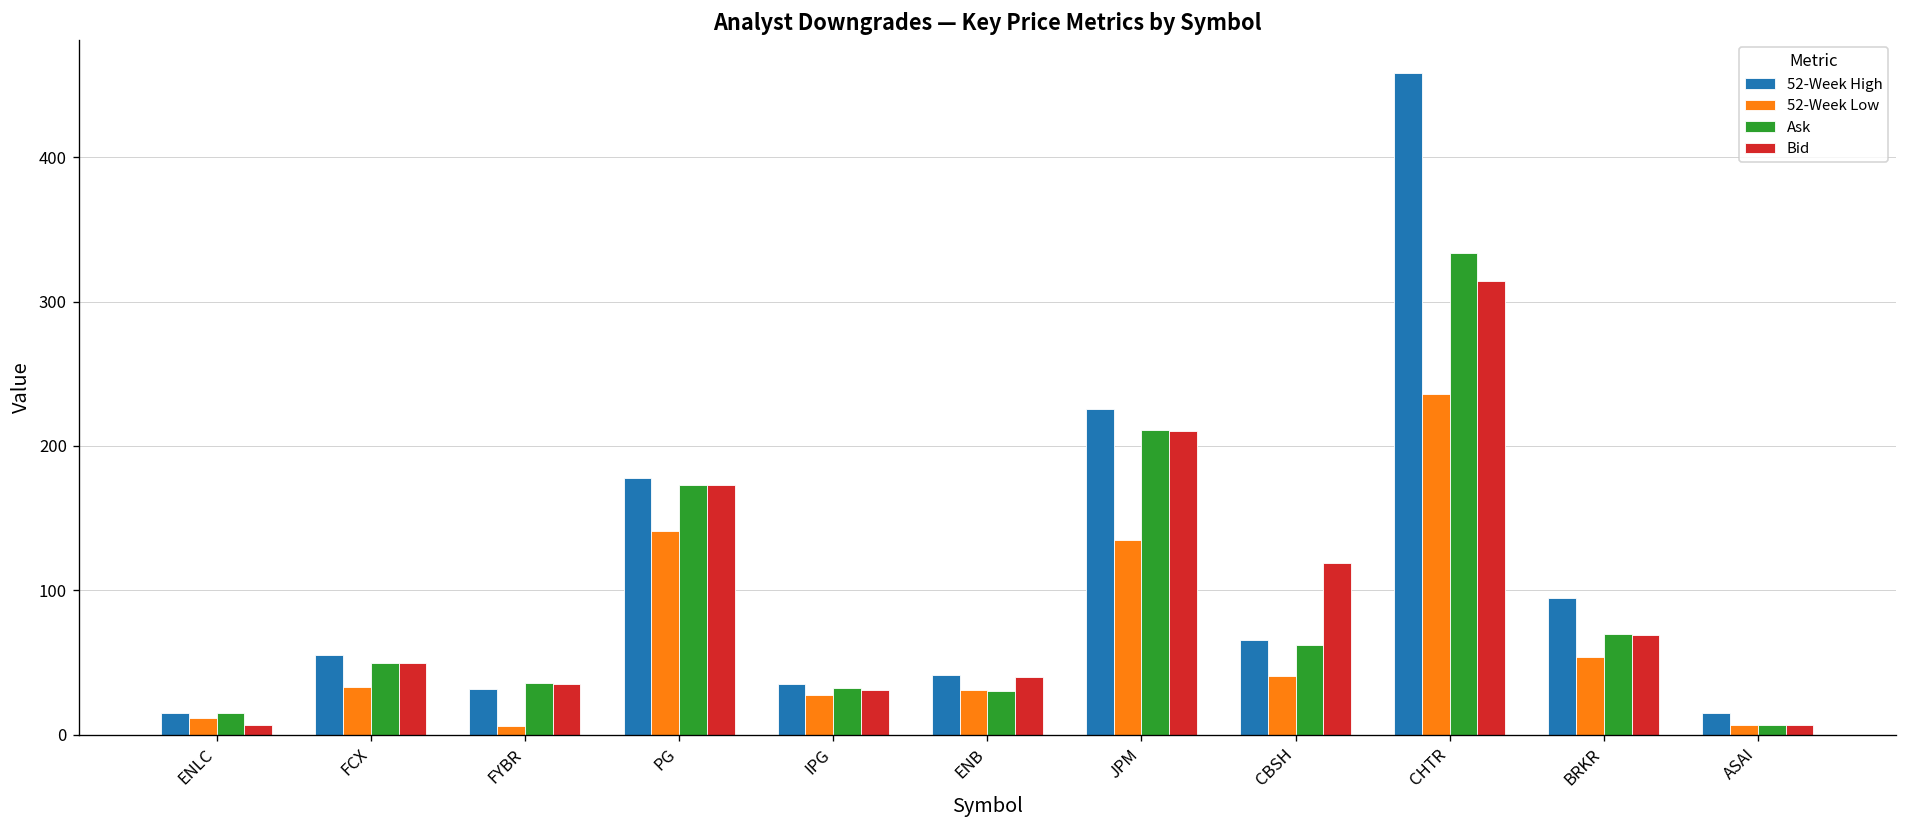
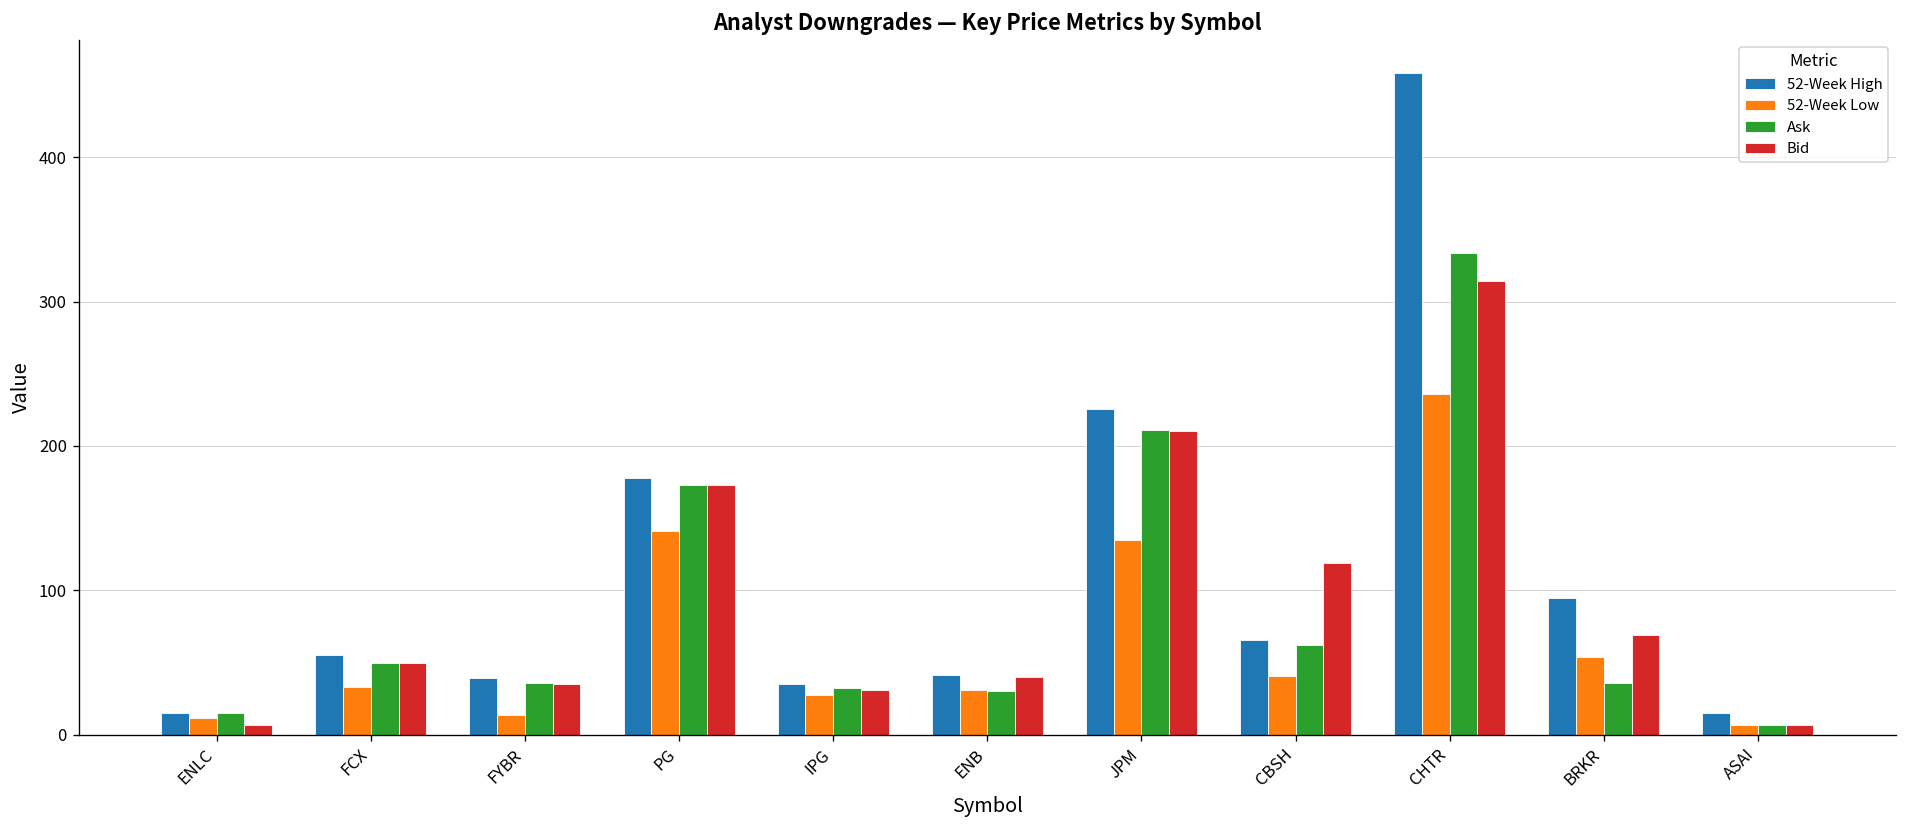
  {
    "52-Week High": {
      "ENLC": 15,
      "FCX": 55,
-     "FYBR": 32,
+     "FYBR": 39,
      "PG": 178,
      "IPG": 35,
      "ENB": 41,
      "JPM": 225,
      "CBSH": 66,
      "CHTR": 458,
      "BRKR": 95,
      "ASAI": 15
    },
    "52-Week Low": {
      "ENLC": 11,
      "FCX": 33,
-     "FYBR": 6,
+     "FYBR": 14,
      "PG": 141,
      "IPG": 27,
      "ENB": 31,
      "JPM": 135,
      "CBSH": 41,
      "CHTR": 236,
      "BRKR": 54,
      "ASAI": 7
    },
    "Ask": {
      "ENLC": 15,
      "FCX": 50,
      "FYBR": 36,
      "PG": 173,
      "IPG": 32,
      "ENB": 30,
      "JPM": 211,
      "CBSH": 62,
      "CHTR": 334,
-     "BRKR": 70,
+     "BRKR": 36,
      "ASAI": 7
    },
    "Bid": {
      "ENLC": 7,
      "FCX": 50,
      "FYBR": 35,
      "PG": 173,
      "IPG": 31,
      "ENB": 40,
      "JPM": 210,
      "CBSH": 119,
      "CHTR": 314,
      "BRKR": 69,
      "ASAI": 7
    }
  }
